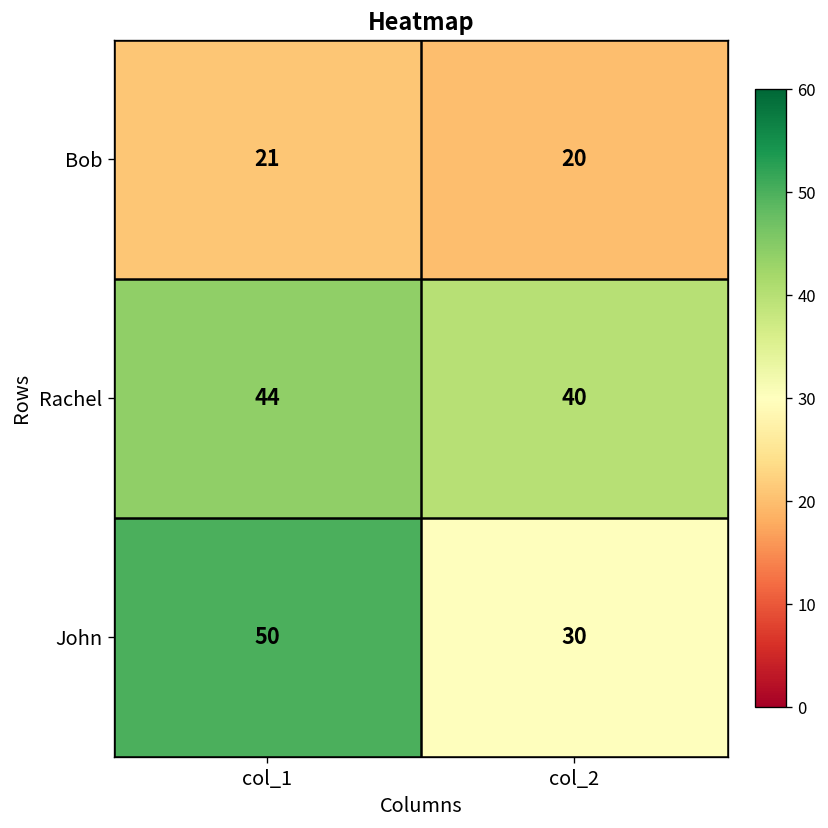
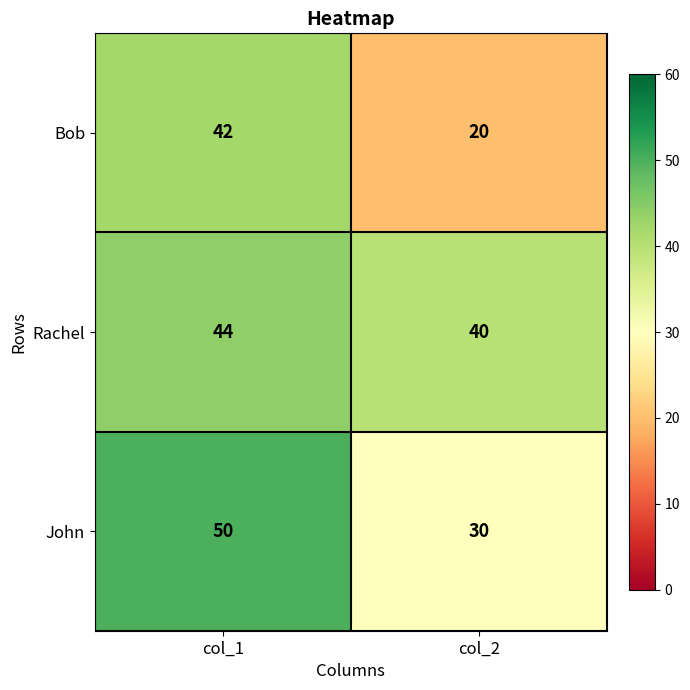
  {
    "Bob": {
-     "col_1": 21,
+     "col_1": 42,
      "col_2": 20
    },
    "Rachel": {
      "col_1": 44,
      "col_2": 40
    },
    "John": {
      "col_1": 50,
      "col_2": 30
    }
  }
